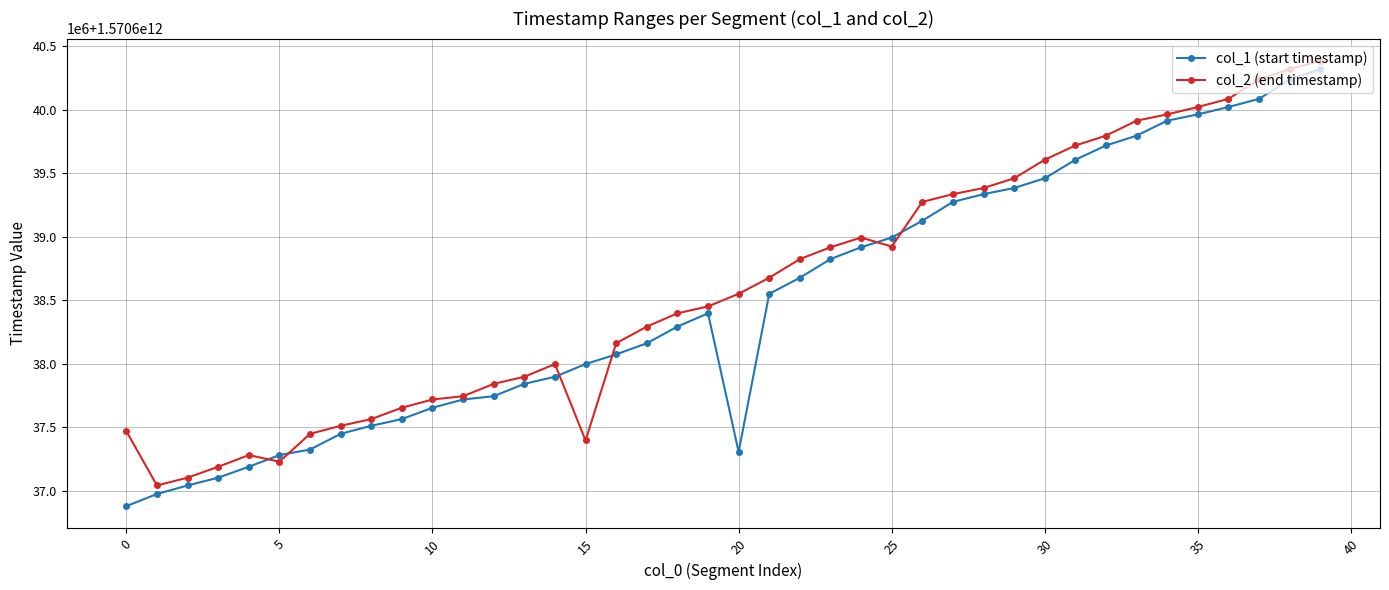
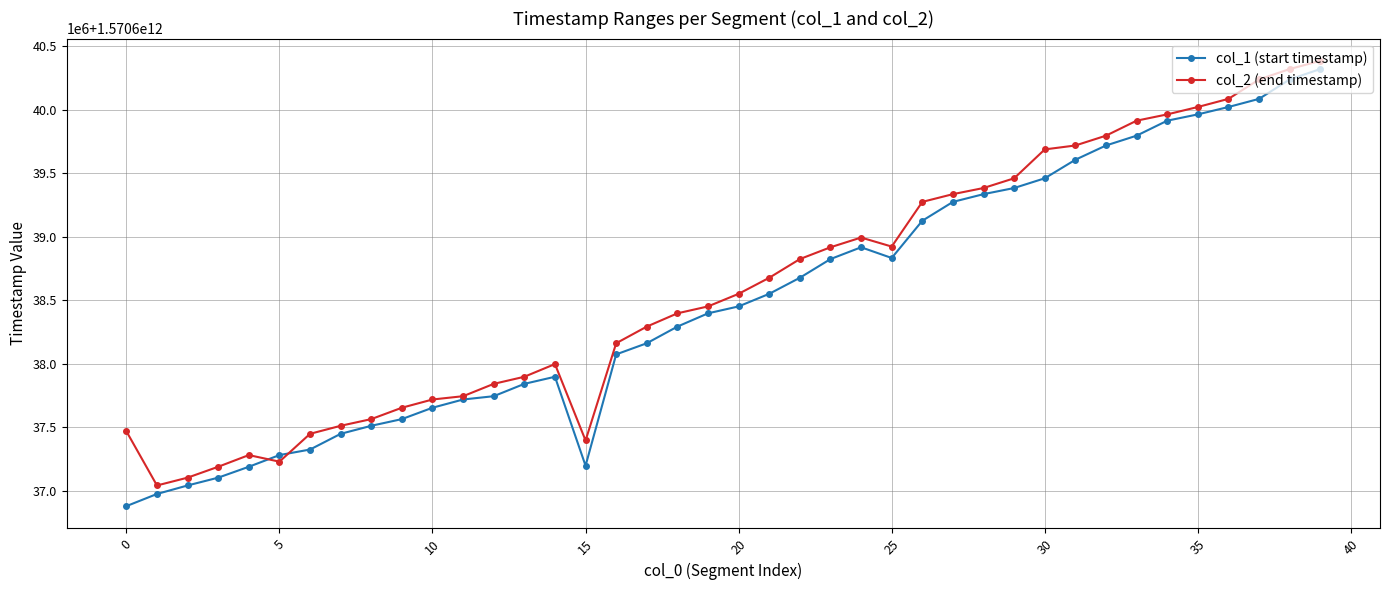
  {
    "col_1 (start timestamp)": {
      "0": 1570636880000,
      "5": 1570637280000,
      "10": 1570637650000,
-     "15": 1570638000000,
-     "20": 1570637310000,
-     "25": 1570638990000,
+     "15": 1570637200000,
+     "20": 1570638450000,
+     "25": 1570638830000,
      "30": 1570639460000,
      "35": 1570639960000
    },
    "col_2 (end timestamp)": {
      "0": 1570637470000,
      "5": 1570637230000,
      "10": 1570637720000,
      "15": 1570637400000,
      "20": 1570638550000,
      "25": 1570638920000,
-     "30": 1570639610000,
+     "30": 1570639690000,
      "35": 1570640020000
    }
  }
